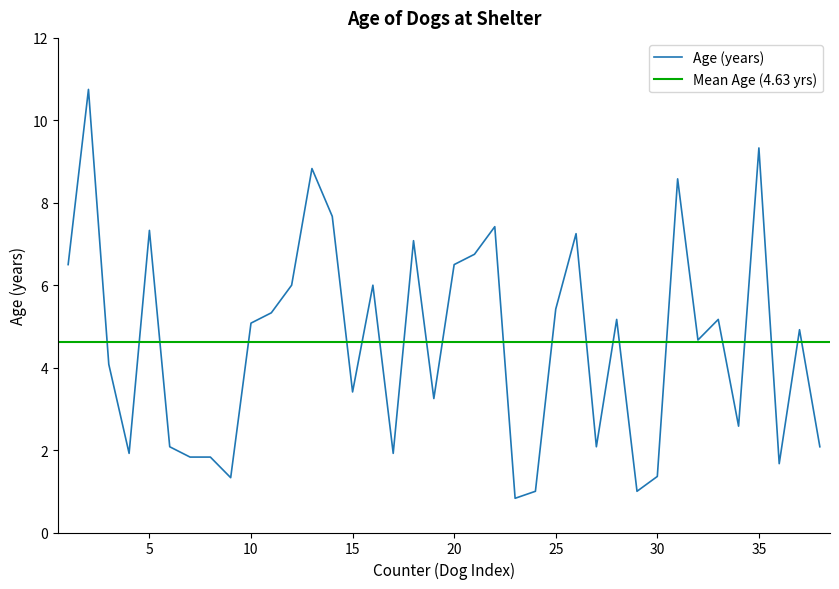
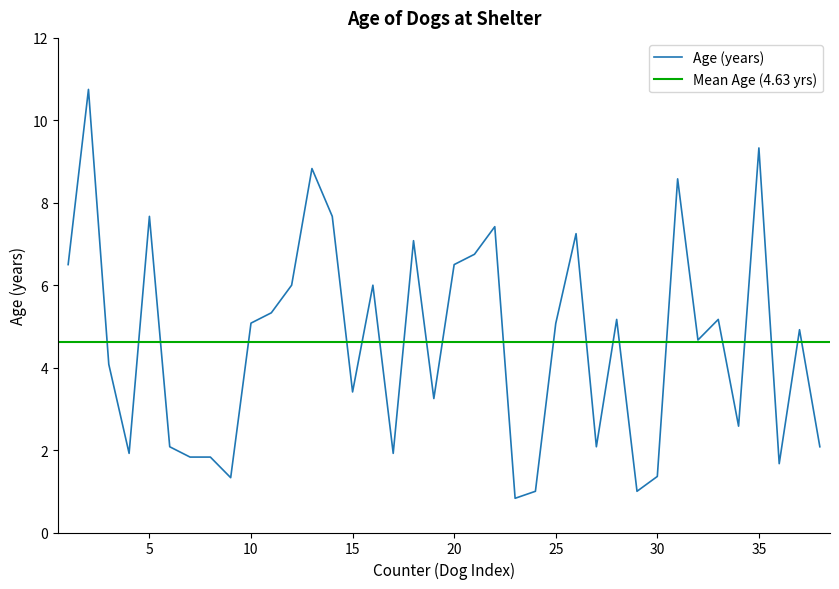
  {
-   "5": 7.3,
+   "5": 7.7,
    "10": 5.1,
    "15": 3.4,
    "20": 6.5,
-   "25": 5.4,
+   "25": 5.1,
    "30": 1.4,
    "35": 9.3
  }
